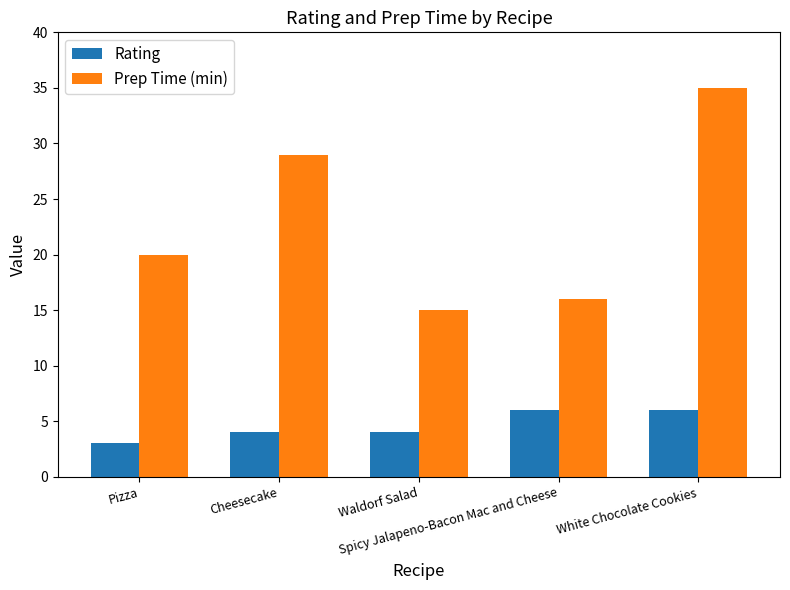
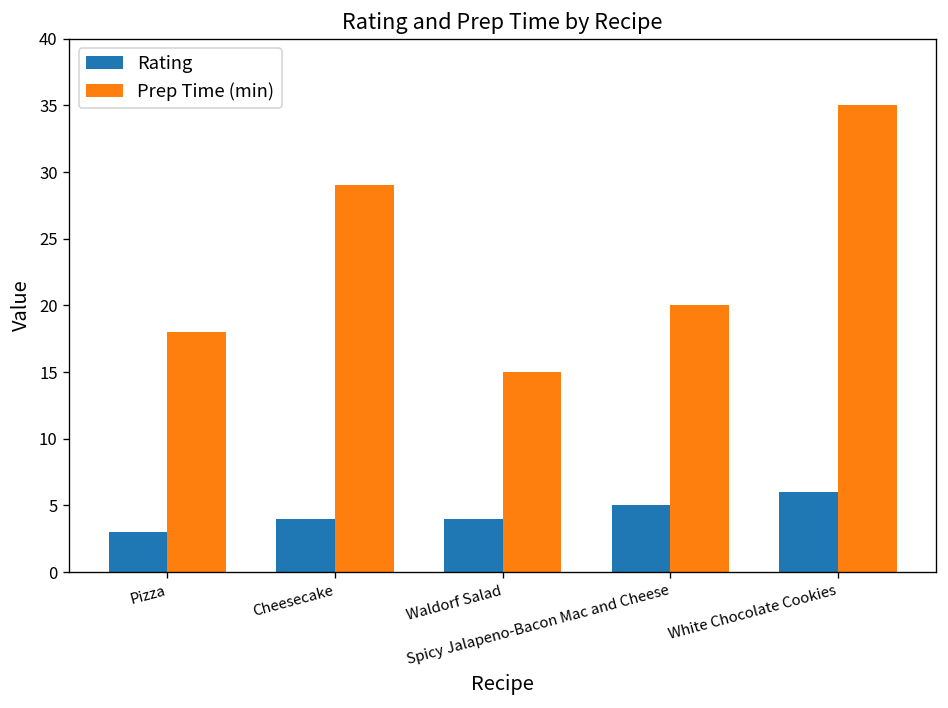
  {
    "Rating": {
      "Pizza": 3,
      "Cheesecake": 4,
      "Waldorf Salad": 4,
-     "Spicy Jalapeno-Bacon Mac and Cheese": 6,
+     "Spicy Jalapeno-Bacon Mac and Cheese": 5,
      "White Chocolate Cookies": 6
    },
    "Prep Time (min)": {
-     "Pizza": 20,
+     "Pizza": 18,
      "Cheesecake": 29,
      "Waldorf Salad": 15,
-     "Spicy Jalapeno-Bacon Mac and Cheese": 16,
+     "Spicy Jalapeno-Bacon Mac and Cheese": 20,
      "White Chocolate Cookies": 35
    }
  }
